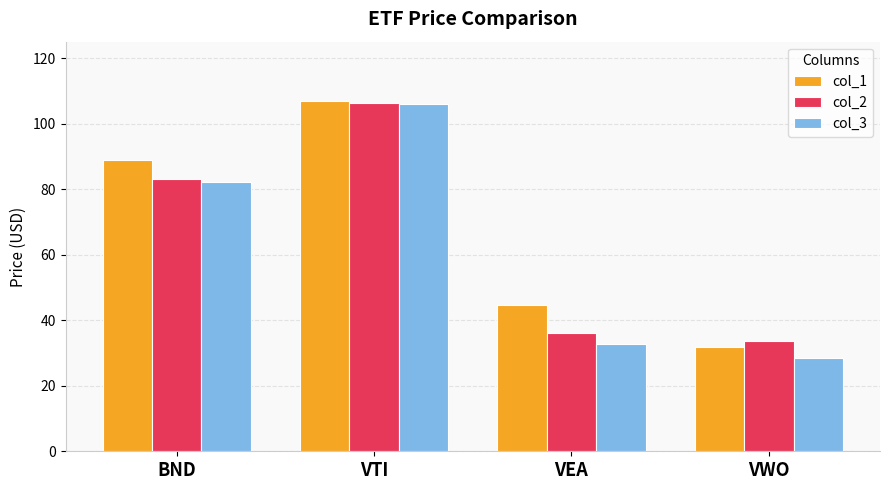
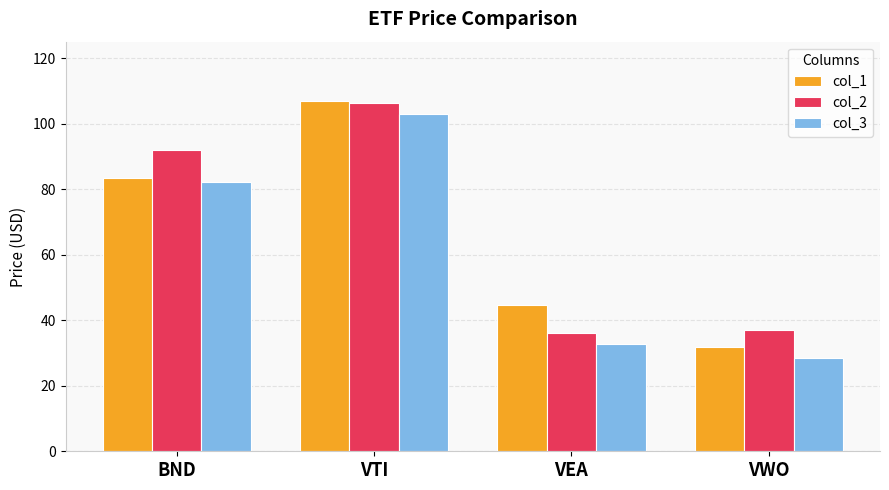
  {
    "col_1": {
-     "BND": 89,
+     "BND": 83,
      "VTI": 107,
      "VEA": 45,
      "VWO": 32
    },
    "col_2": {
-     "BND": 83,
+     "BND": 92,
      "VTI": 106,
      "VEA": 36,
-     "VWO": 34
+     "VWO": 37
    },
    "col_3": {
      "BND": 82,
-     "VTI": 106,
+     "VTI": 103,
      "VEA": 33,
      "VWO": 29
    }
  }
